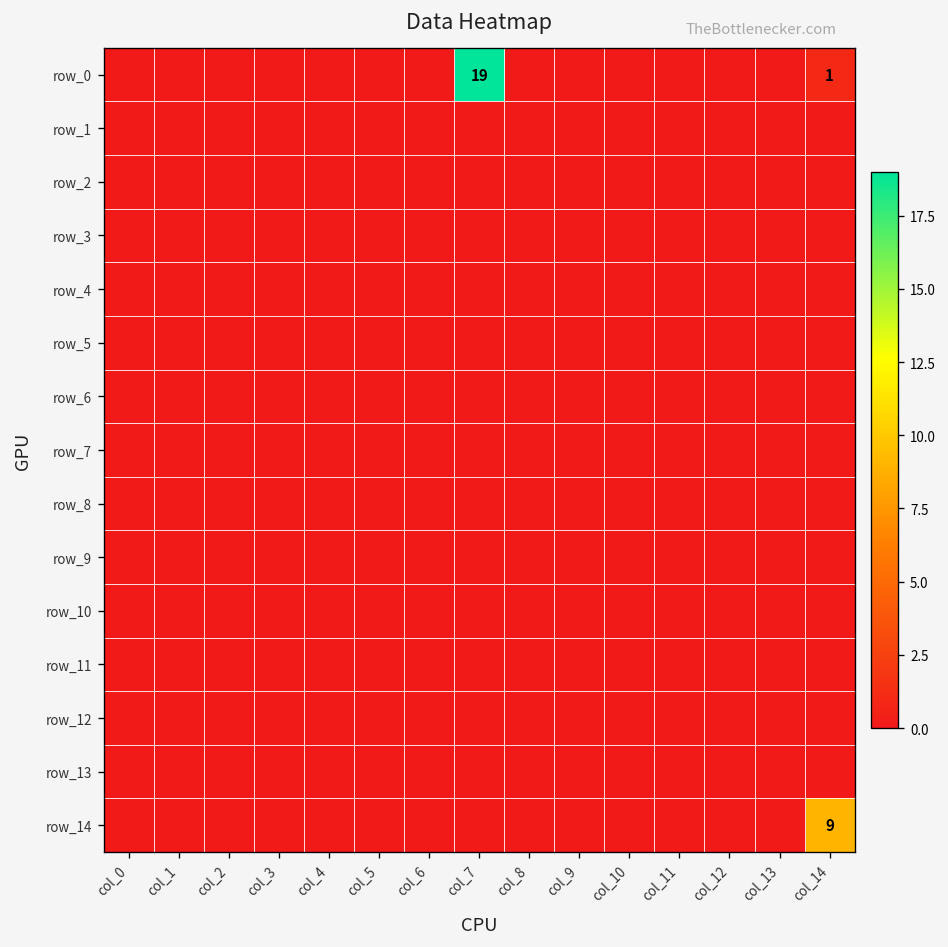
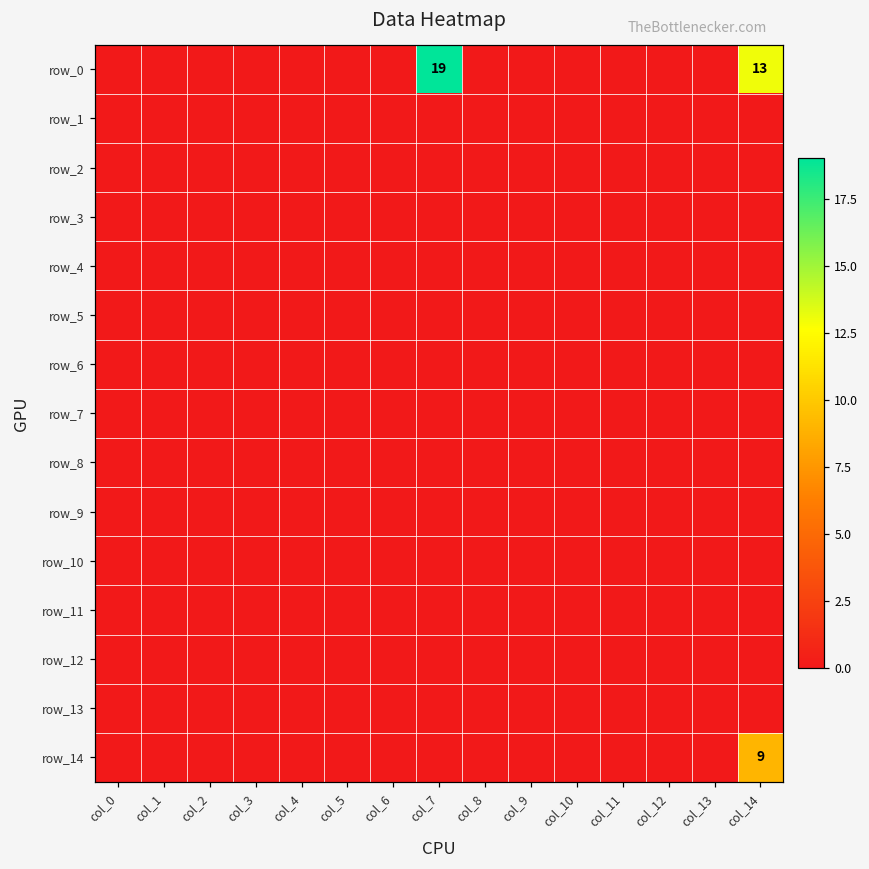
  {
    "row_0": {
      "col_7": 19,
-     "col_14": 1
+     "col_14": 13
    },
    "row_14": {
      "col_14": 9
    }
  }
